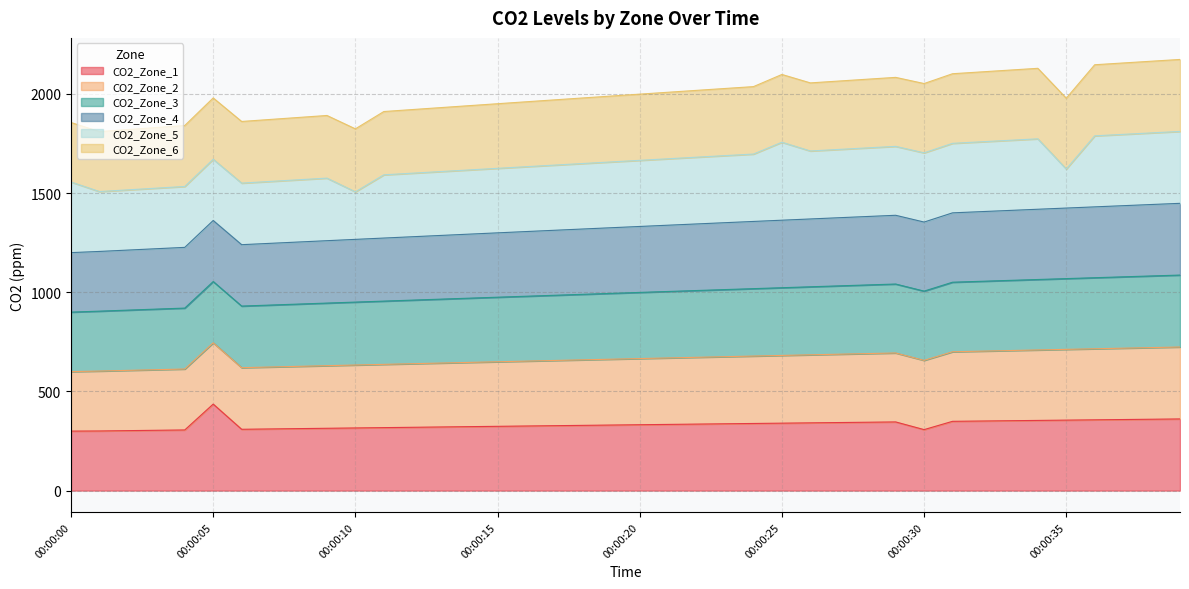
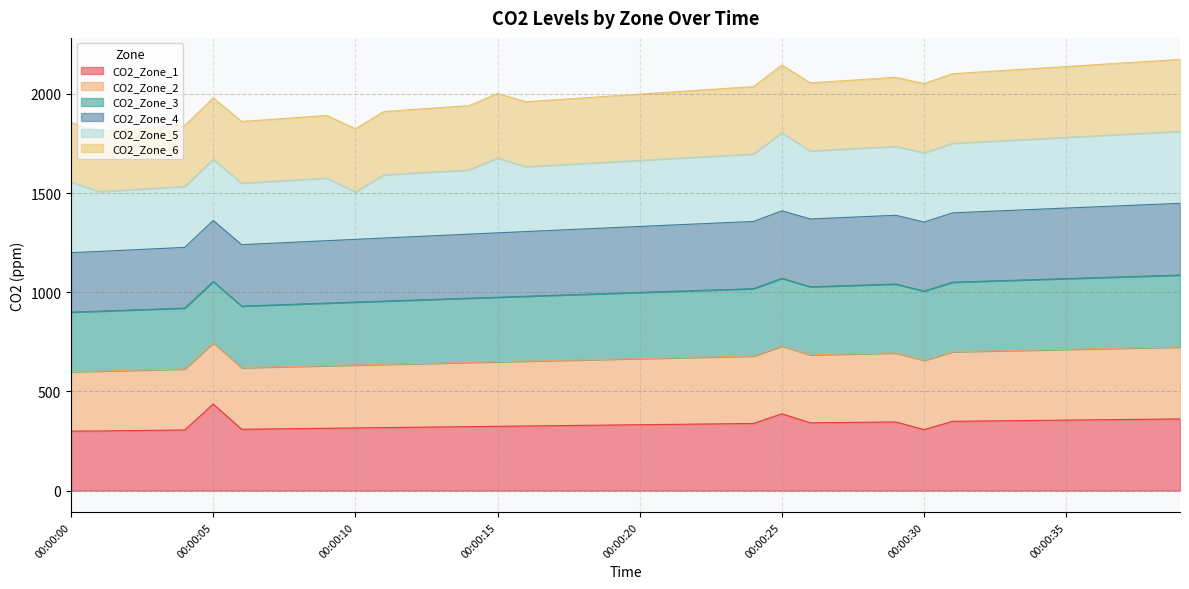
  {
    "CO2_Zone_1": {
      "00:00:00": 300,
      "00:00:05": 440,
      "00:00:10": 320,
      "00:00:15": 320,
      "00:00:20": 330,
-     "00:00:25": 340,
+     "00:00:25": 390,
      "00:00:30": 310,
      "00:00:35": 360
    },
    "CO2_Zone_5": {
      "00:00:00": 360,
      "00:00:05": 310,
      "00:00:10": 240,
-     "00:00:15": 330,
+     "00:00:15": 380,
      "00:00:20": 330,
      "00:00:25": 390,
      "00:00:30": 350,
-     "00:00:35": 200
+     "00:00:35": 360
    }
  }
